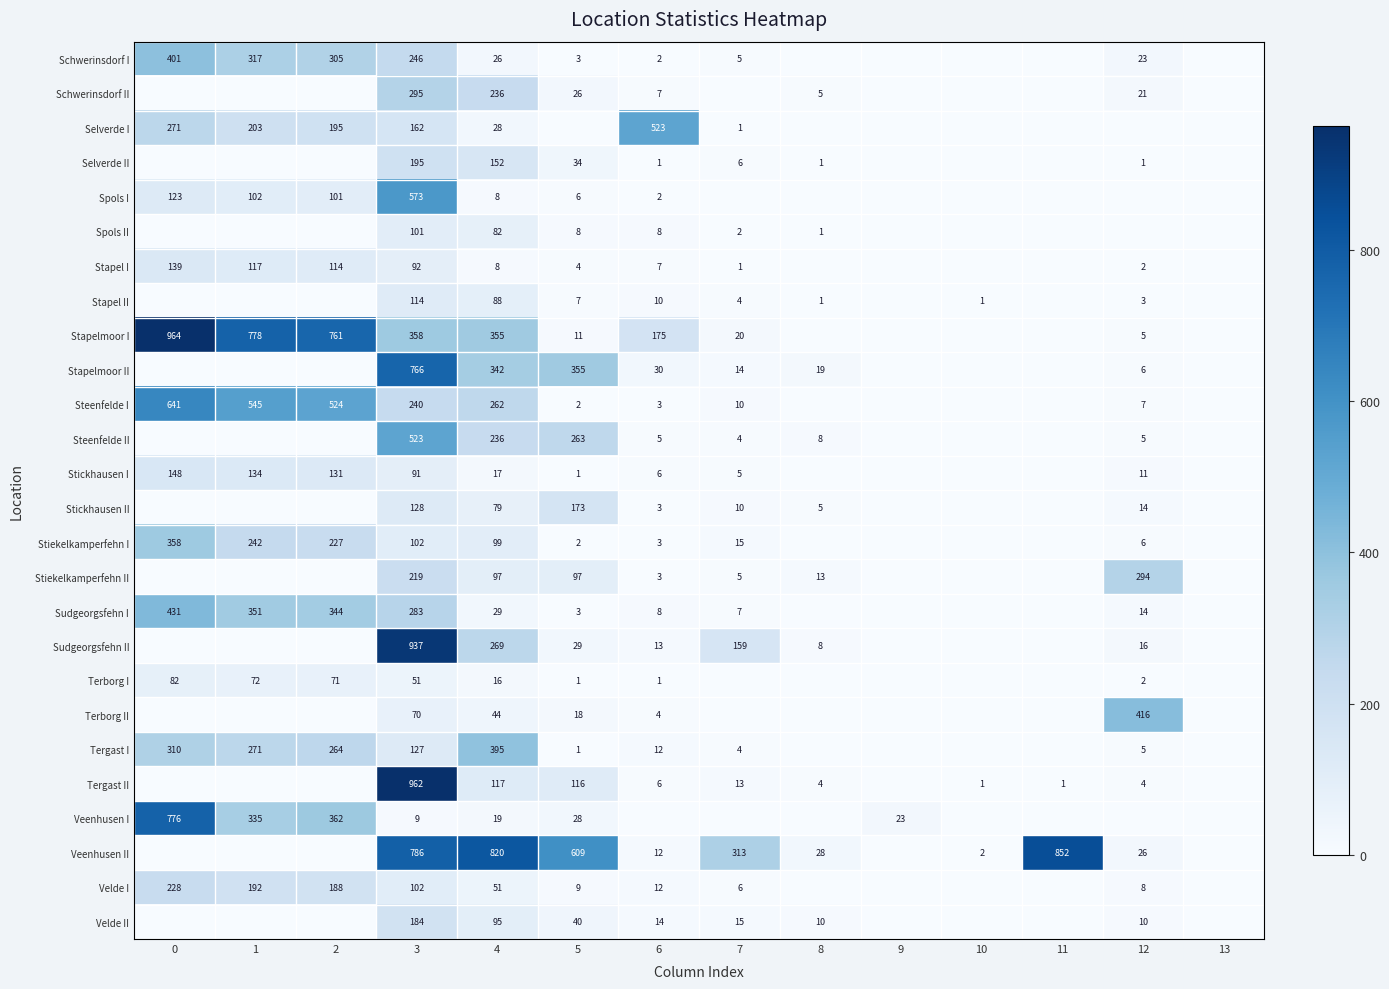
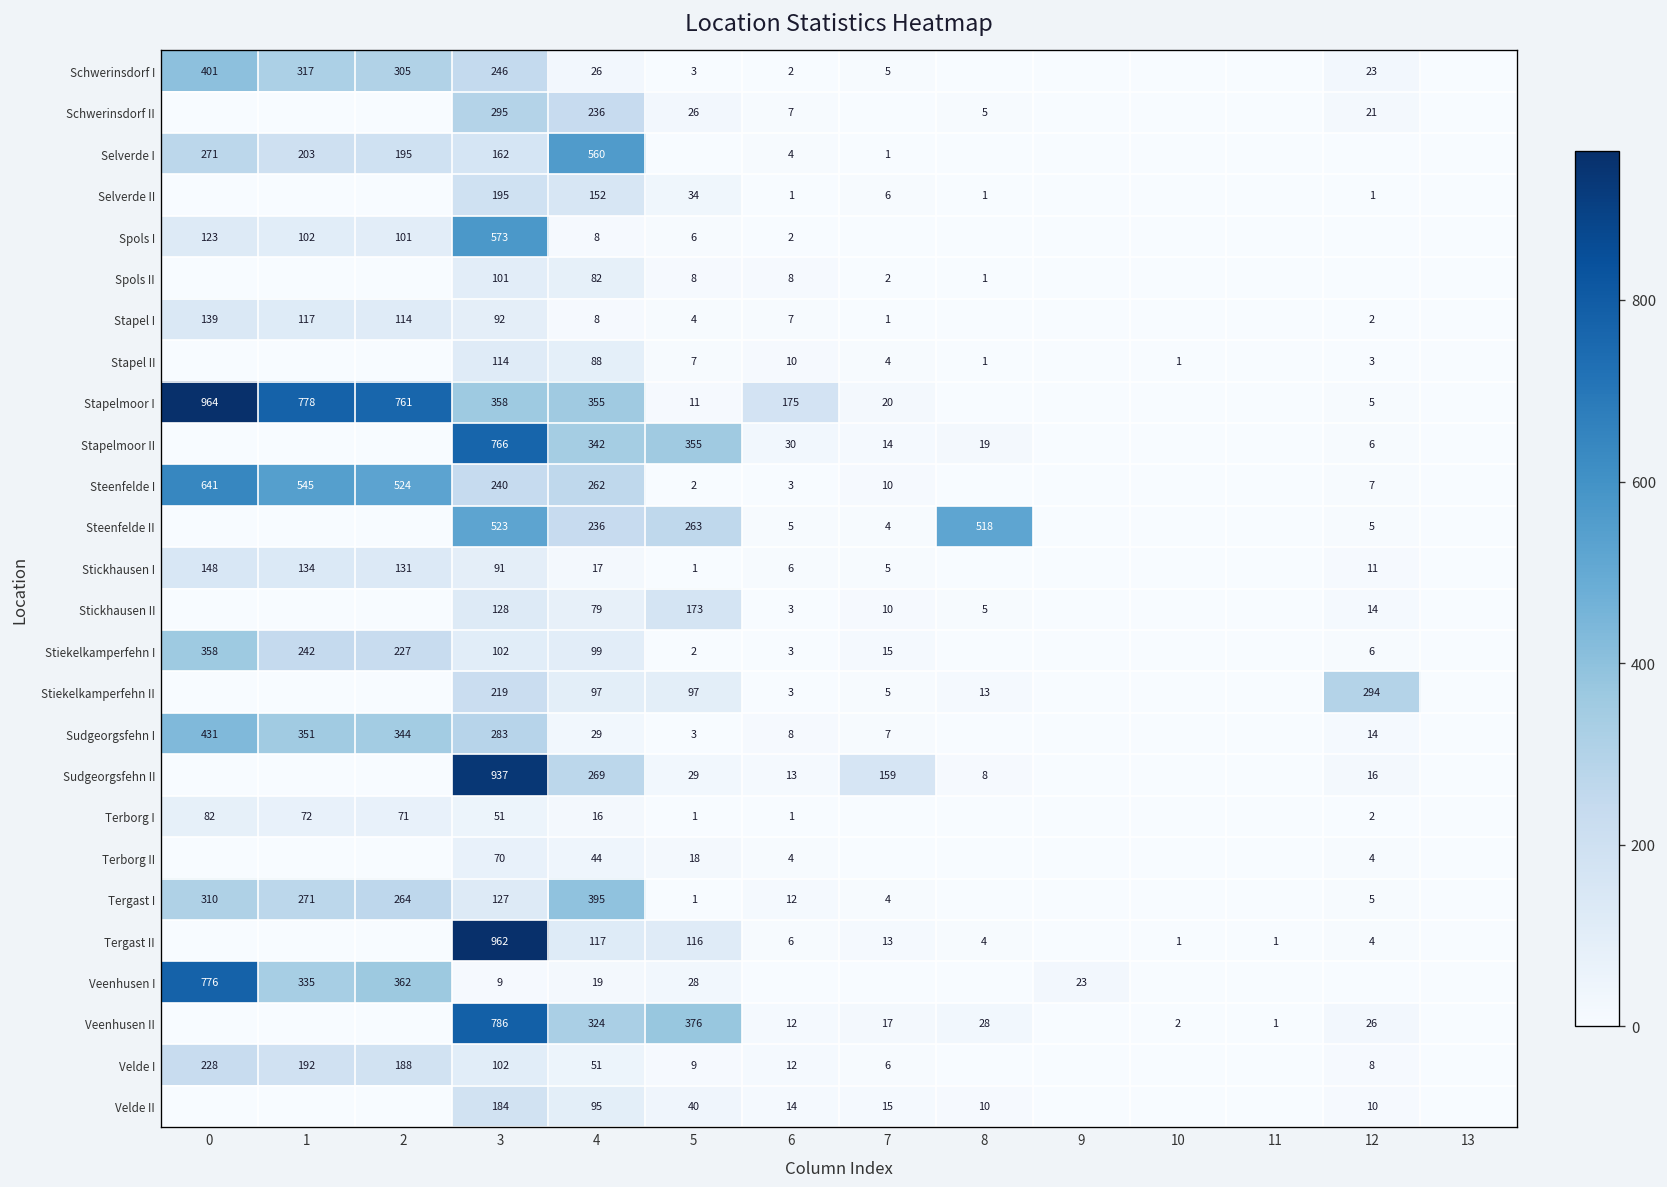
  {
    "Selverde I": {
      "0": 271,
      "1": 203,
      "2": 195,
      "3": 162,
-     "4": 28,
-     "6": 523,
+     "4": 560,
+     "6": 4,
      "7": 1
    },
    "Steenfelde II": {
      "3": 523,
      "4": 236,
      "5": 263,
      "6": 5,
      "7": 4,
-     "8": 8,
+     "8": 518,
      "12": 5
    },
    "Terborg II": {
      "3": 70,
      "4": 44,
      "5": 18,
      "6": 4,
-     "12": 416
+     "12": 4
    },
    "Veenhusen II": {
      "3": 786,
-     "4": 820,
-     "5": 609,
+     "4": 324,
+     "5": 376,
      "6": 12,
-     "7": 313,
+     "7": 17,
      "8": 28,
      "10": 2,
-     "11": 852,
+     "11": 1,
      "12": 26
    }
  }
